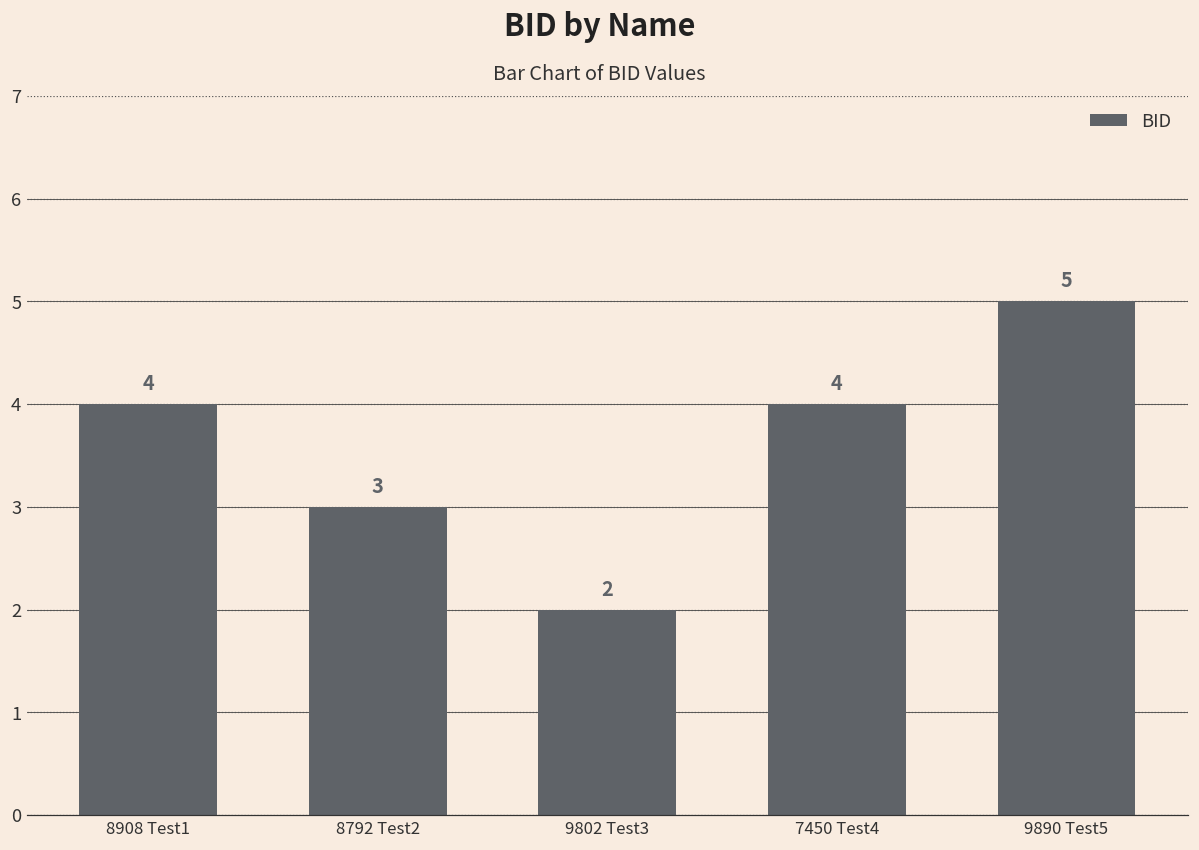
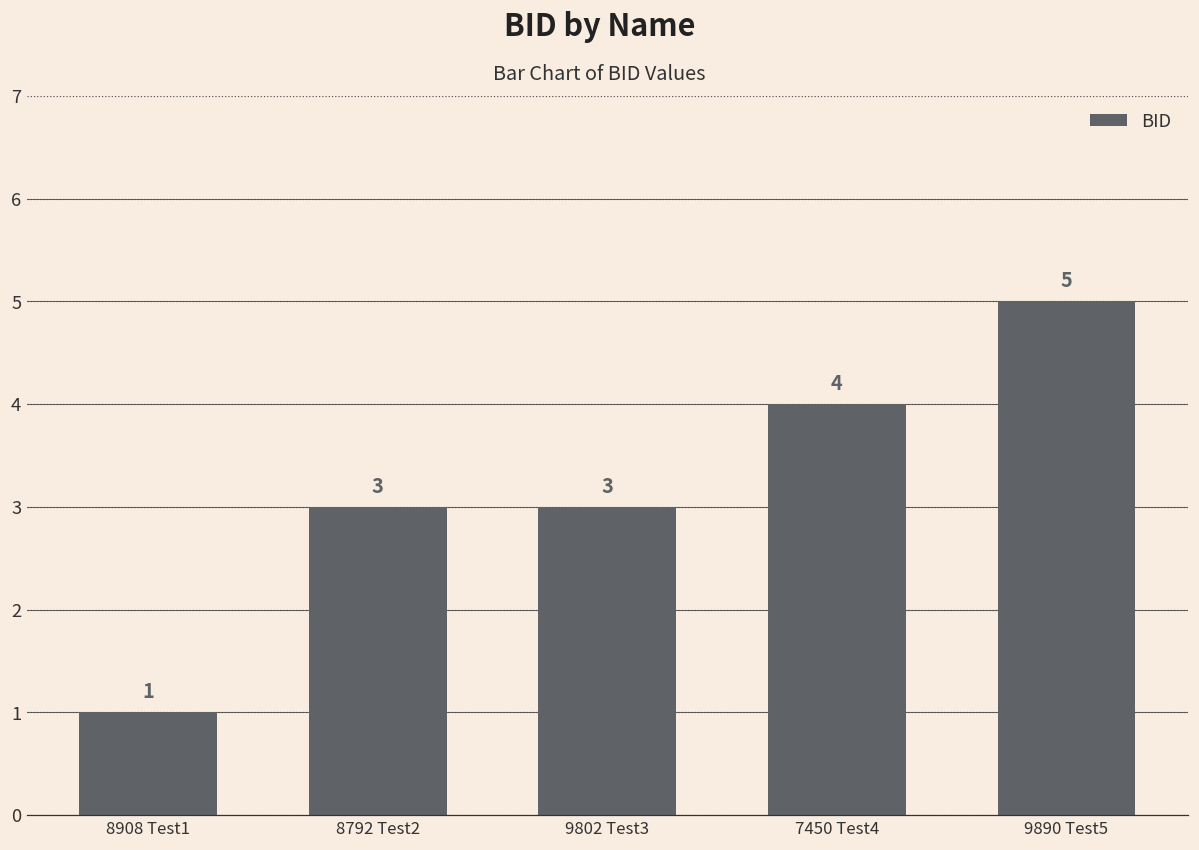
  {
-   "8908 Test1": 4,
+   "8908 Test1": 1,
    "8792 Test2": 3,
-   "9802 Test3": 2,
+   "9802 Test3": 3,
    "7450 Test4": 4,
    "9890 Test5": 5
  }
